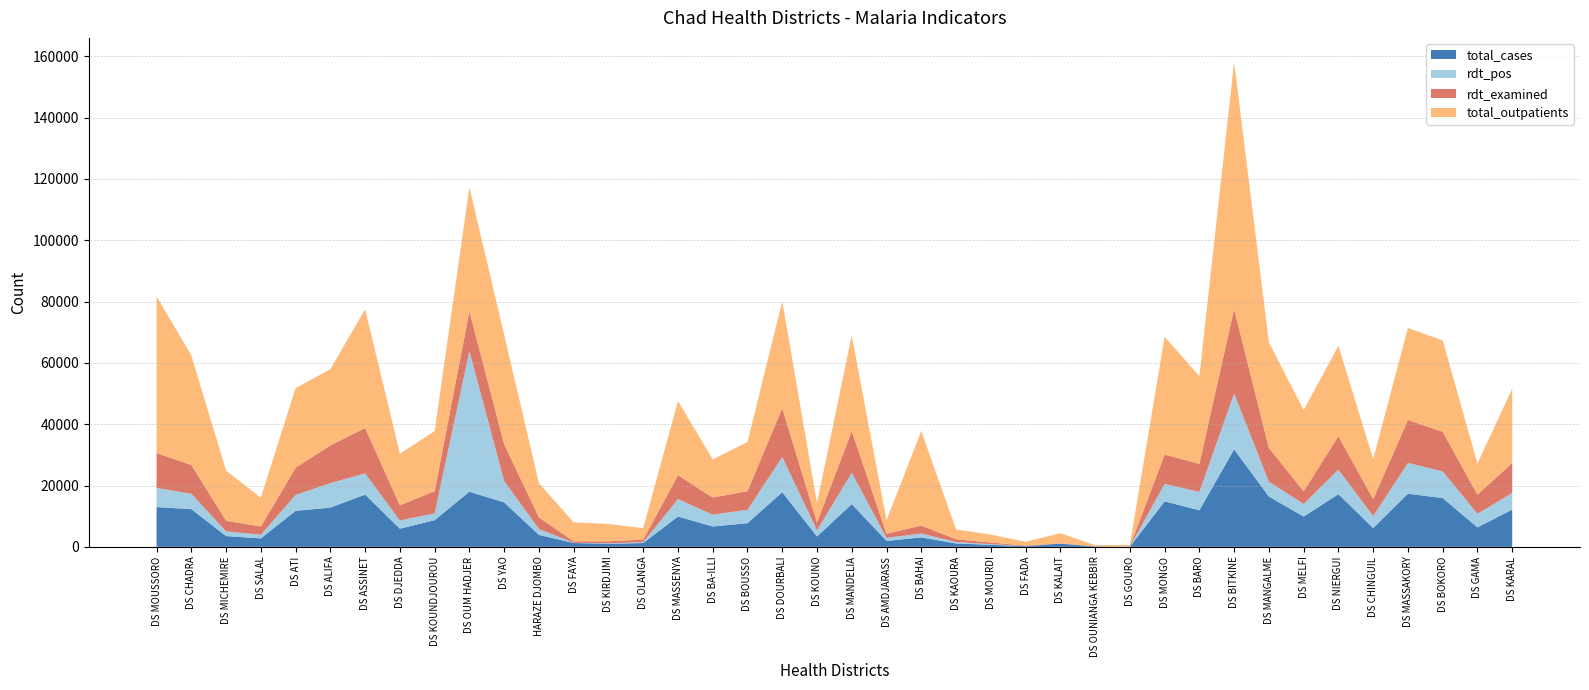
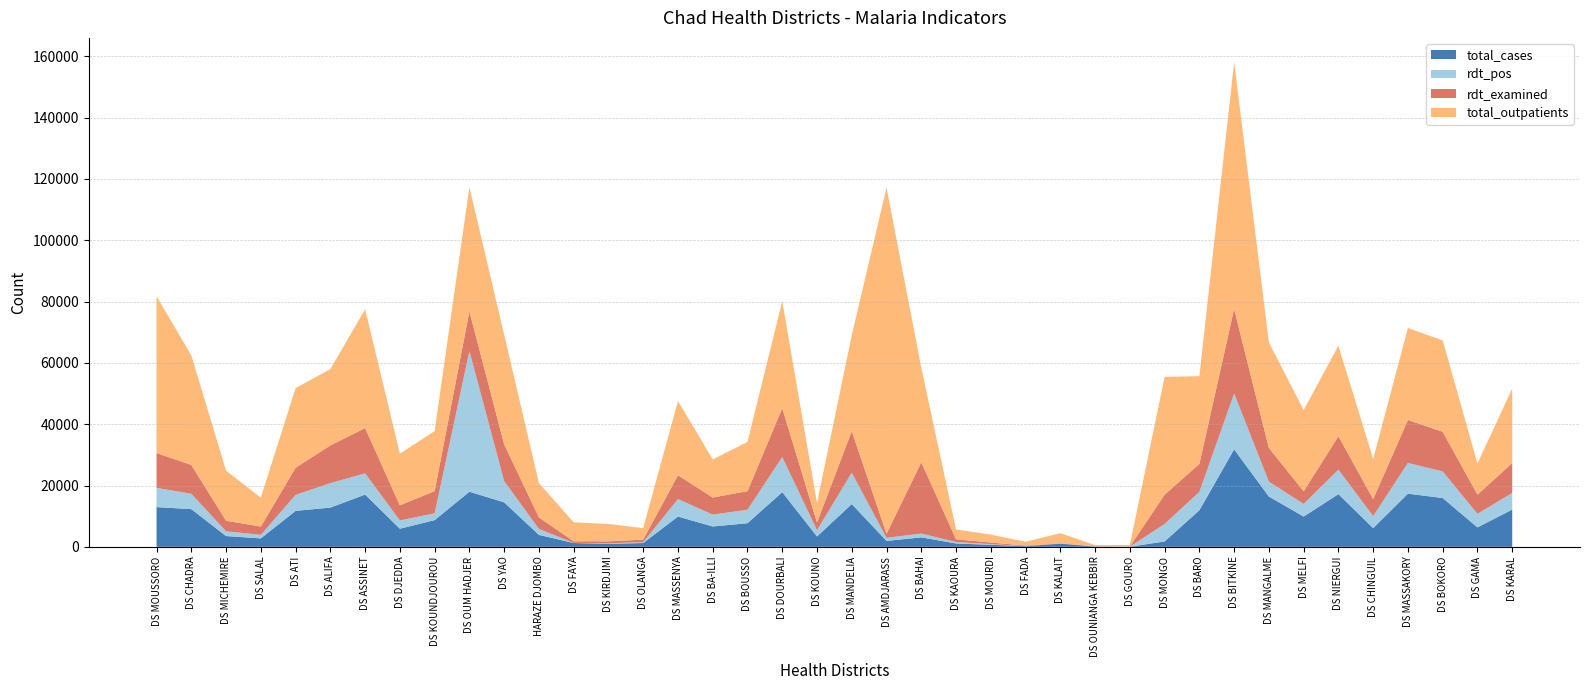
  {
    "total_cases": {
      "DS MOUSSORO": 13000,
      "DS CHADRA": 12000,
      "DS MICHEMIRE": 4000,
      "DS SALAL": 3000,
      "DS ATI": 12000,
      "DS ALIFA": 13000,
      "DS ASSINET": 17000,
      "DS DJEDDA": 6000,
      "DS KOUNDJOUROU": 9000,
      "DS OUM HADJER": 18000,
      "DS YAO": 15000,
      "HARAZE DJOMBO": 4000,
      "DS MASSENYA": 10000,
      "DS BA-ILLI": 7000,
      "DS BOUSSO": 8000,
      "DS DOURBALI": 18000,
      "DS KOUNO": 3000,
      "DS MANDELIA": 14000,
      "DS AMDJARASS": 2000,
      "DS BAHAI": 3000,
-     "DS MONGO": 15000,
+     "DS MONGO": 2000,
      "DS BARO": 12000,
      "DS BITKINE": 32000,
      "DS MANGALME": 16000,
      "DS MELFI": 10000,
      "DS NIERGUI": 17000,
      "DS CHINGUIL": 6000,
      "DS MASSAKORY": 17000,
      "DS BOKORO": 16000,
      "DS GAMA": 6000,
      "DS KARAL": 12000
    },
    "rdt_pos": {
      "DS MOUSSORO": 6000,
      "DS CHADRA": 5000,
      "DS MICHEMIRE": 2000,
      "DS SALAL": 1000,
      "DS ATI": 5000,
      "DS ALIFA": 8000,
      "DS ASSINET": 7000,
      "DS DJEDDA": 3000,
      "DS KOUNDJOUROU": 2000,
      "DS OUM HADJER": 46000,
      "DS YAO": 7000,
      "HARAZE DJOMBO": 2000,
      "DS MASSENYA": 6000,
      "DS BA-ILLI": 4000,
      "DS BOUSSO": 4000,
      "DS DOURBALI": 11000,
      "DS KOUNO": 2000,
      "DS MANDELIA": 10000,
      "DS AMDJARASS": 1000,
      "DS BAHAI": 1000,
      "DS MONGO": 6000,
      "DS BARO": 6000,
      "DS BITKINE": 18000,
      "DS MANGALME": 5000,
      "DS MELFI": 4000,
      "DS NIERGUI": 8000,
      "DS CHINGUIL": 4000,
      "DS MASSAKORY": 10000,
      "DS BOKORO": 9000,
      "DS GAMA": 4000,
      "DS KARAL": 5000
    },
    "rdt_examined": {
      "DS MOUSSORO": 11000,
      "DS CHADRA": 9000,
      "DS MICHEMIRE": 3000,
      "DS SALAL": 3000,
      "DS ATI": 9000,
      "DS ALIFA": 12000,
      "DS ASSINET": 15000,
      "DS DJEDDA": 5000,
      "DS KOUNDJOUROU": 7000,
      "DS OUM HADJER": 13000,
      "DS YAO": 12000,
      "HARAZE DJOMBO": 4000,
      "DS OLANGA": 1000,
      "DS MASSENYA": 8000,
      "DS BA-ILLI": 6000,
      "DS BOUSSO": 6000,
      "DS DOURBALI": 16000,
      "DS KOUNO": 3000,
      "DS MANDELIA": 14000,
      "DS AMDJARASS": 1000,
-     "DS BAHAI": 3000,
+     "DS BAHAI": 23000,
      "DS KAOURA": 1000,
      "DS MONGO": 10000,
      "DS BARO": 9000,
      "DS BITKINE": 28000,
      "DS MANGALME": 11000,
      "DS MELFI": 4000,
      "DS NIERGUI": 11000,
      "DS CHINGUIL": 6000,
      "DS MASSAKORY": 14000,
      "DS BOKORO": 13000,
      "DS GAMA": 6000,
      "DS KARAL": 10000
    },
    "total_outpatients": {
      "DS MOUSSORO": 51000,
      "DS CHADRA": 36000,
      "DS MICHEMIRE": 16000,
      "DS SALAL": 9000,
      "DS ATI": 26000,
      "DS ALIFA": 25000,
      "DS ASSINET": 39000,
      "DS DJEDDA": 17000,
      "DS KOUNDJOUROU": 20000,
      "DS OUM HADJER": 40000,
      "DS YAO": 36000,
      "HARAZE DJOMBO": 11000,
      "DS FAYA": 6000,
      "DS KIRDJIMI": 6000,
      "DS OLANGA": 4000,
      "DS MASSENYA": 24000,
      "DS BA-ILLI": 12000,
      "DS BOUSSO": 16000,
      "DS DOURBALI": 35000,
      "DS KOUNO": 6000,
      "DS MANDELIA": 31000,
-     "DS AMDJARASS": 4000,
+     "DS AMDJARASS": 113000,
      "DS BAHAI": 31000,
      "DS KAOURA": 3000,
      "DS MOURDI": 3000,
      "DS FADA": 1000,
      "DS KALAIT": 3000,
      "DS MONGO": 38000,
      "DS BARO": 29000,
      "DS BITKINE": 80000,
      "DS MANGALME": 34000,
      "DS MELFI": 27000,
      "DS NIERGUI": 29000,
      "DS CHINGUIL": 13000,
      "DS MASSAKORY": 30000,
      "DS BOKORO": 30000,
      "DS GAMA": 10000,
      "DS KARAL": 24000
    }
  }
